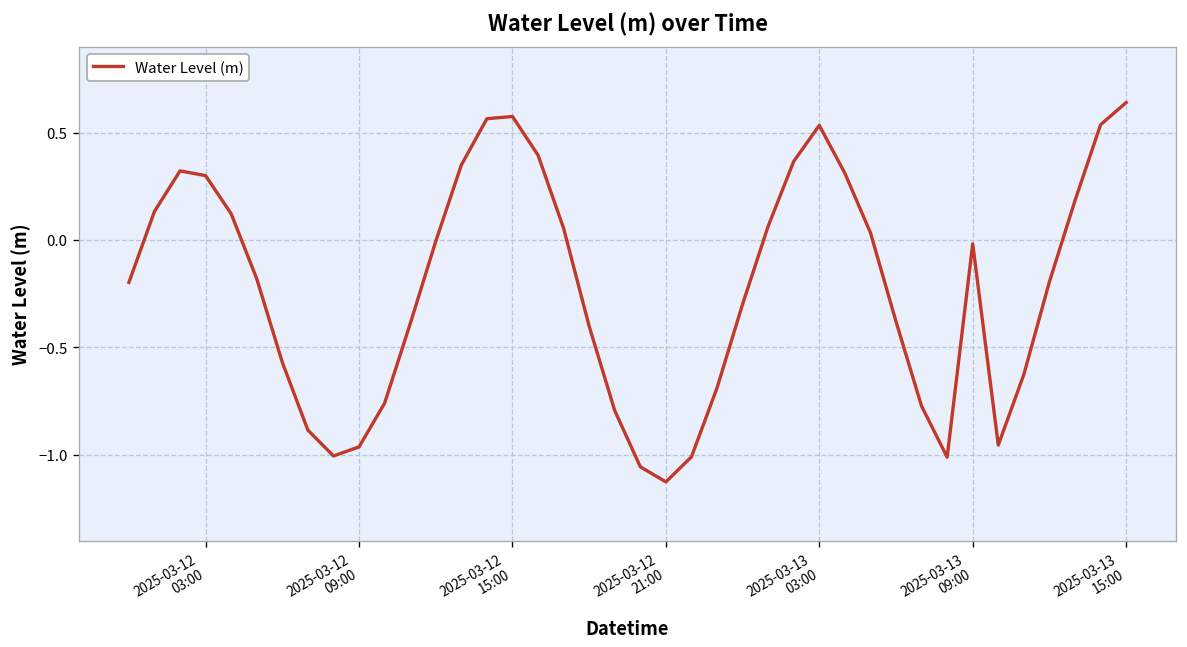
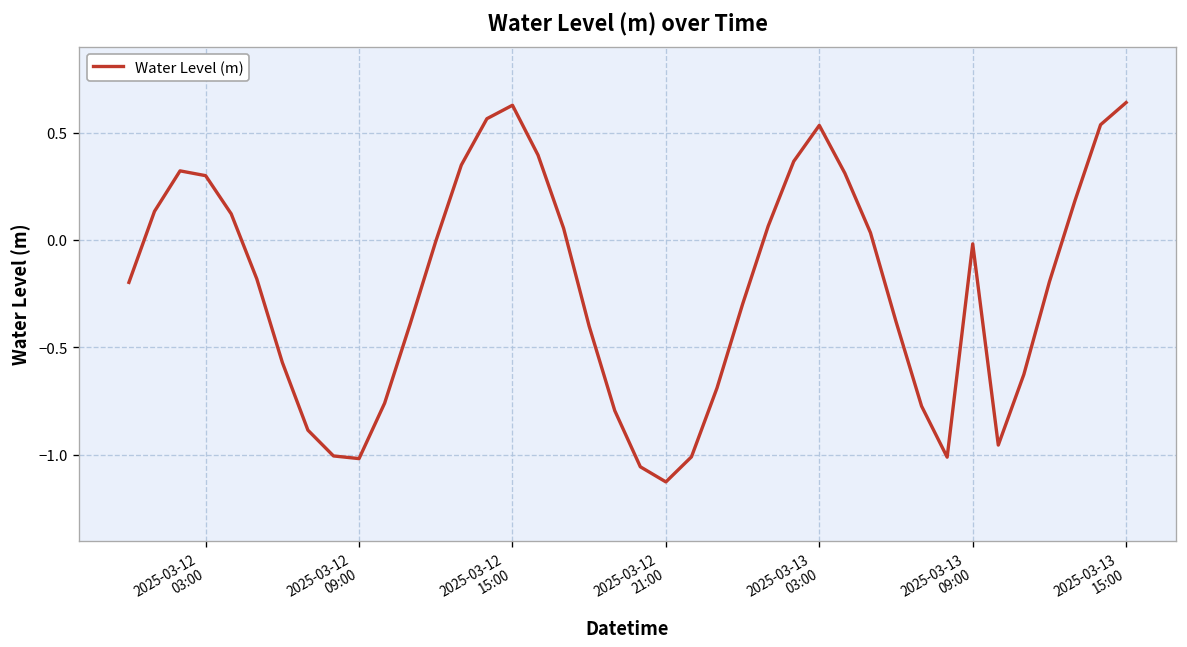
  {
    "2025-03-12 03:00": 0.30,
-   "2025-03-12 09:00": -0.96,
-   "2025-03-12 15:00": 0.57,
+   "2025-03-12 09:00": -1.02,
+   "2025-03-12 15:00": 0.63,
    "2025-03-12 21:00": -1.13,
    "2025-03-13 03:00": 0.53,
    "2025-03-13 09:00": -0.02,
    "2025-03-13 15:00": 0.64
  }
